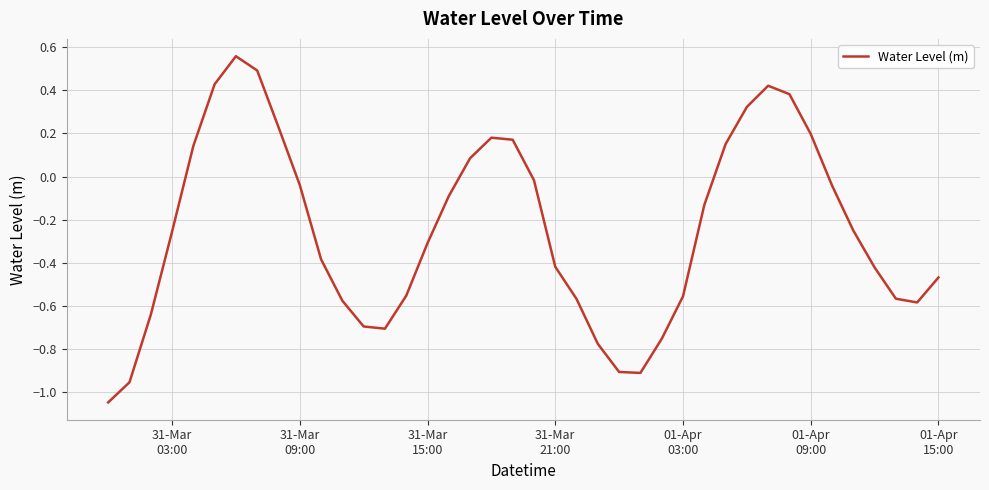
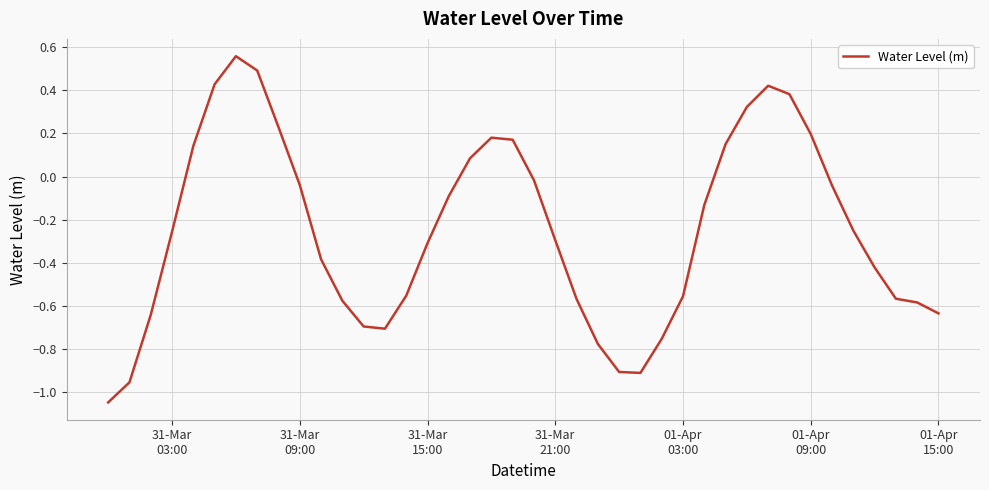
  {
    "31-Mar 03:00": -0.26,
    "31-Mar 09:00": -0.04,
    "31-Mar 15:00": -0.31,
-   "31-Mar 21:00": -0.42,
+   "31-Mar 21:00": -0.29,
    "01-Apr 03:00": -0.56,
    "01-Apr 09:00": 0.20,
-   "01-Apr 15:00": -0.47
+   "01-Apr 15:00": -0.63
  }
